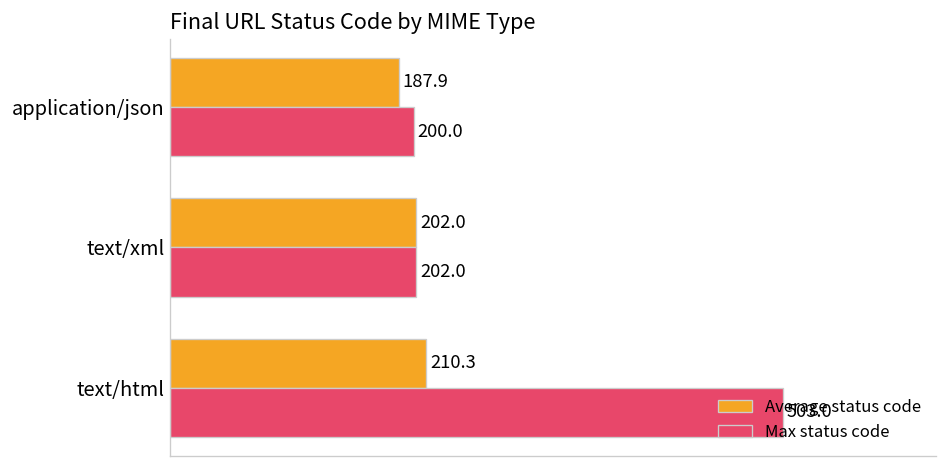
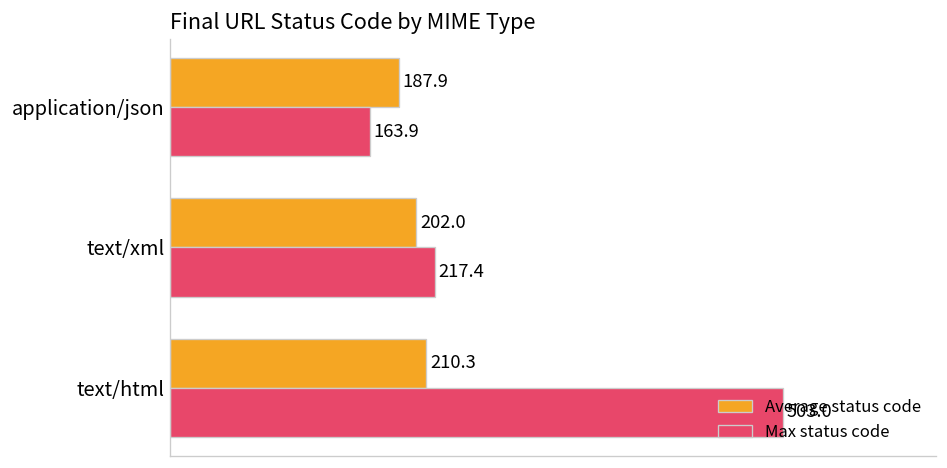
  {
    "Average status code": {
      "application/json": 187.9,
      "text/xml": 202.0,
      "text/html": 210.3
    },
    "Max status code": {
-     "application/json": 200.0,
-     "text/xml": 202.0,
+     "application/json": 163.9,
+     "text/xml": 217.4,
      "text/html": 503.0
    }
  }
